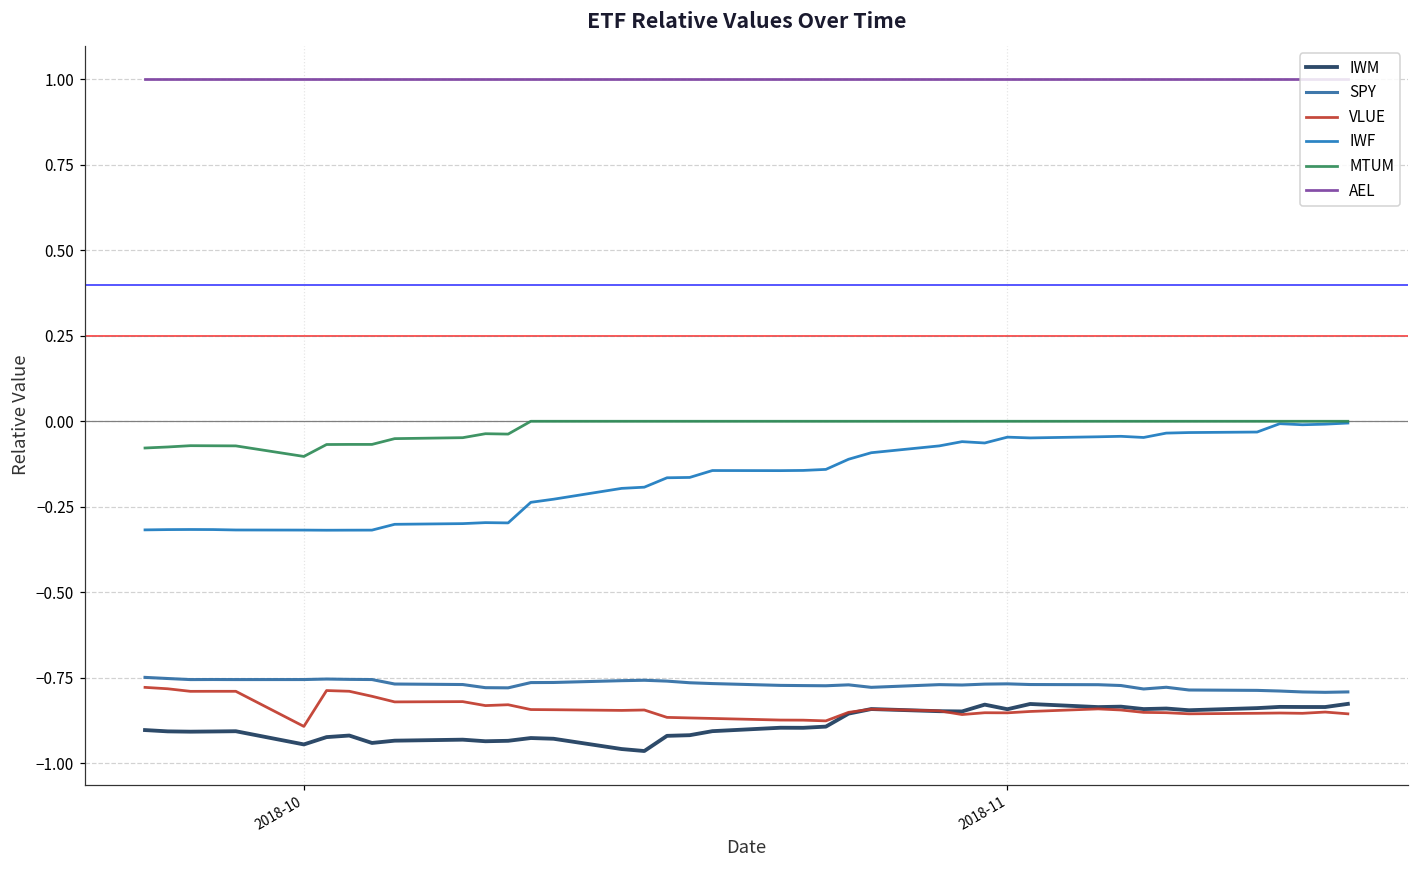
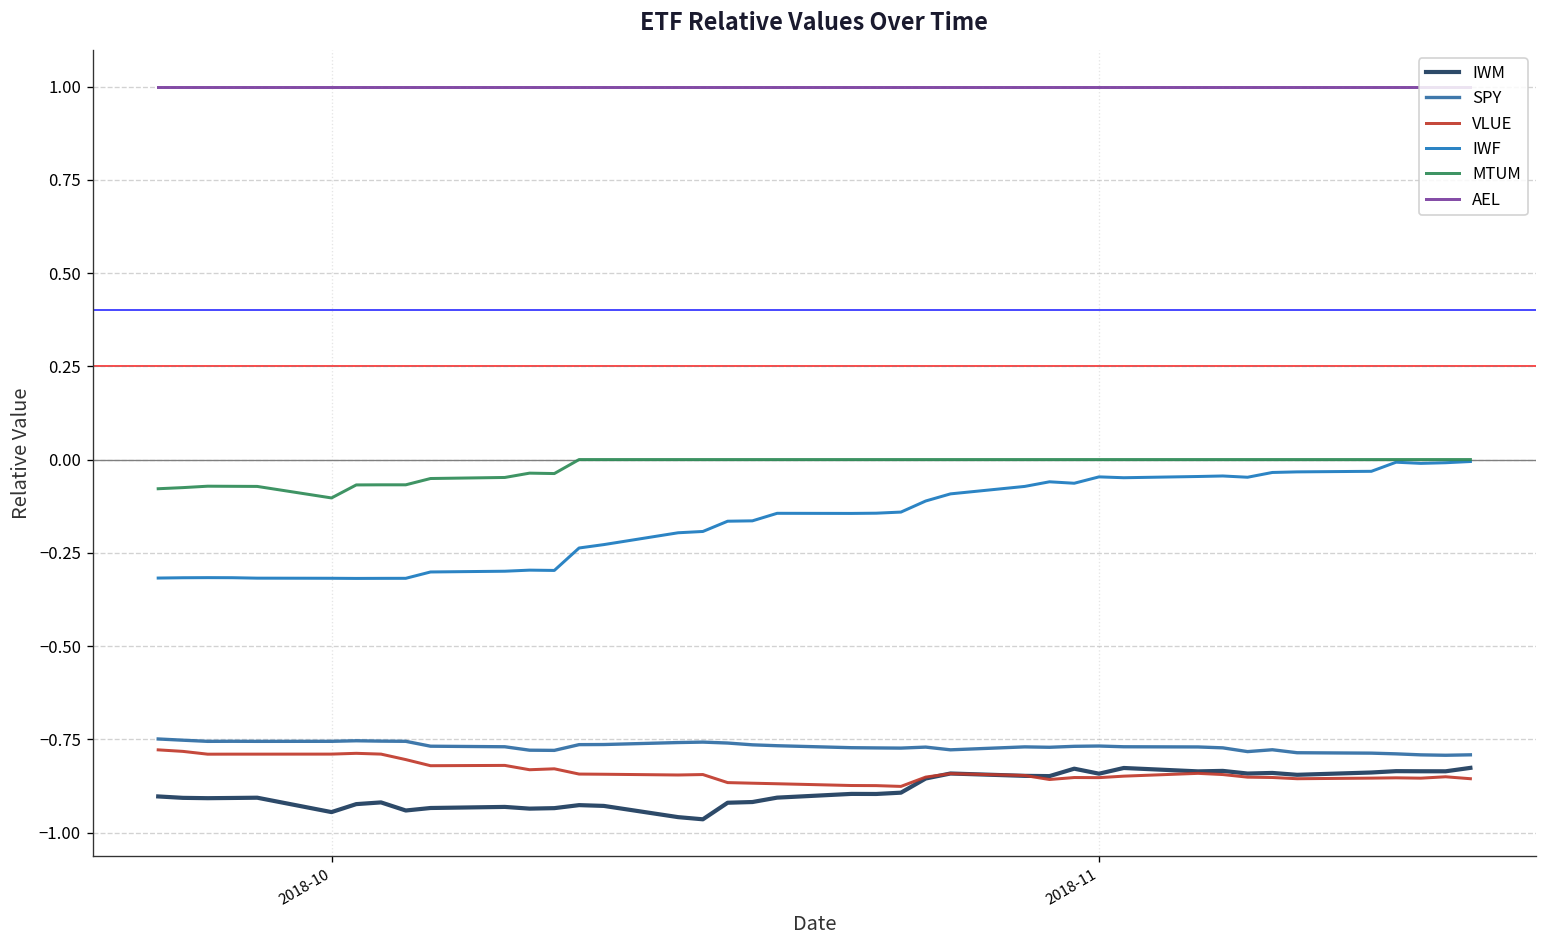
  {
    "IWM": {
      "2018-10": -0.95,
      "2018-11": -0.84
    },
    "VLUE": {
-     "2018-10": -0.89,
+     "2018-10": -0.79,
      "2018-11": -0.85
    },
    "MTUM": {
      "2018-10": -0.10,
      "2018-11": 0.00
    },
    "AEL": {
      "2018-10": 1.00,
      "2018-11": 1.00
    }
  }
